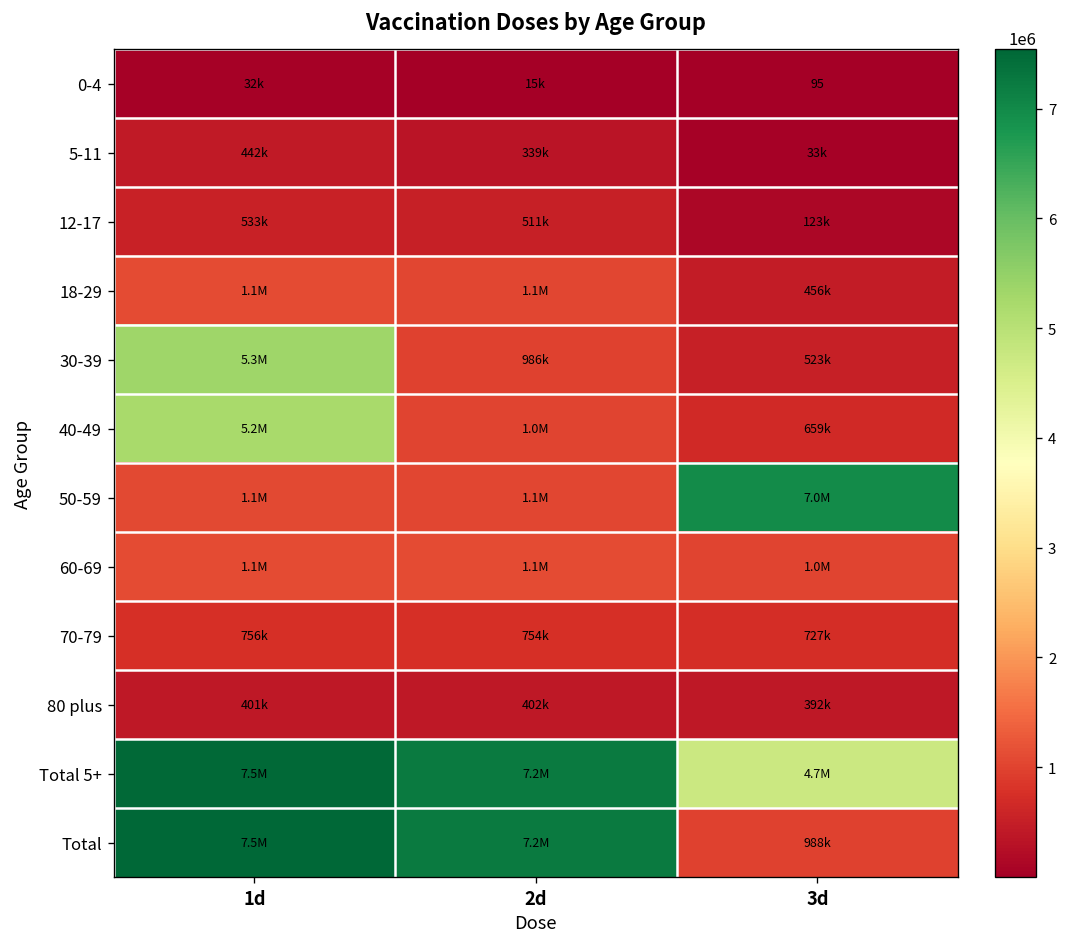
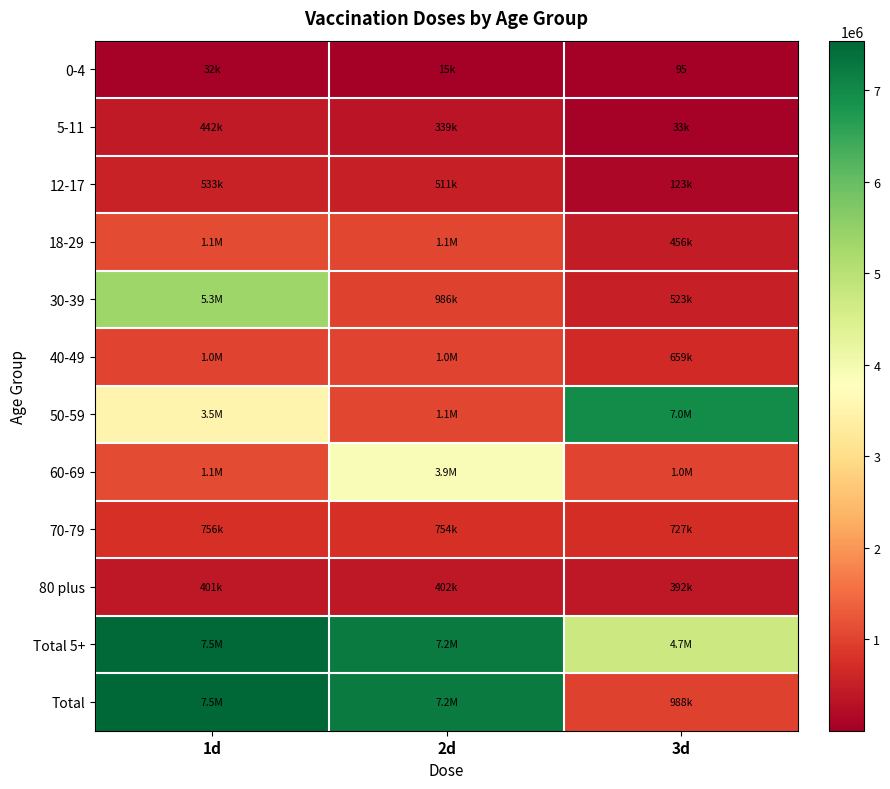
  {
    "0-4": {
      "1d": "32k",
      "2d": "15k",
      "3d": "95"
    },
    "5-11": {
      "1d": "442k",
      "2d": "339k",
      "3d": "33k"
    },
    "12-17": {
      "1d": "533k",
      "2d": "511k",
      "3d": "123k"
    },
    "18-29": {
      "1d": "1.1M",
      "2d": "1.1M",
      "3d": "456k"
    },
    "30-39": {
      "1d": "5.3M",
      "2d": "986k",
      "3d": "523k"
    },
    "40-49": {
-     "1d": "5.2M",
+     "1d": "1.0M",
      "2d": "1.0M",
      "3d": "659k"
    },
    "50-59": {
-     "1d": "1.1M",
+     "1d": "3.5M",
      "2d": "1.1M",
      "3d": "7.0M"
    },
    "60-69": {
      "1d": "1.1M",
-     "2d": "1.1M",
+     "2d": "3.9M",
      "3d": "1.0M"
    },
    "70-79": {
      "1d": "756k",
      "2d": "754k",
      "3d": "727k"
    },
    "80 plus": {
      "1d": "401k",
      "2d": "402k",
      "3d": "392k"
    },
    "Total 5+": {
      "1d": "7.5M",
      "2d": "7.2M",
      "3d": "4.7M"
    },
    "Total": {
      "1d": "7.5M",
      "2d": "7.2M",
      "3d": "988k"
    }
  }
